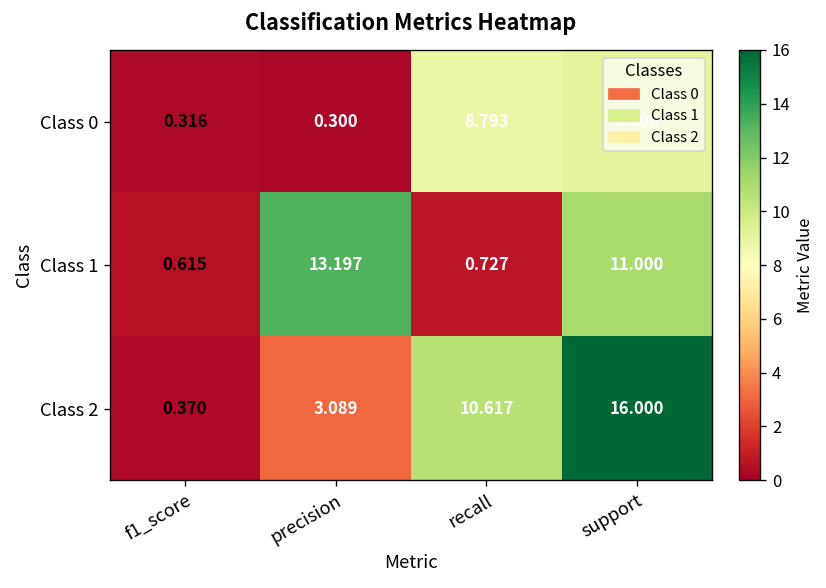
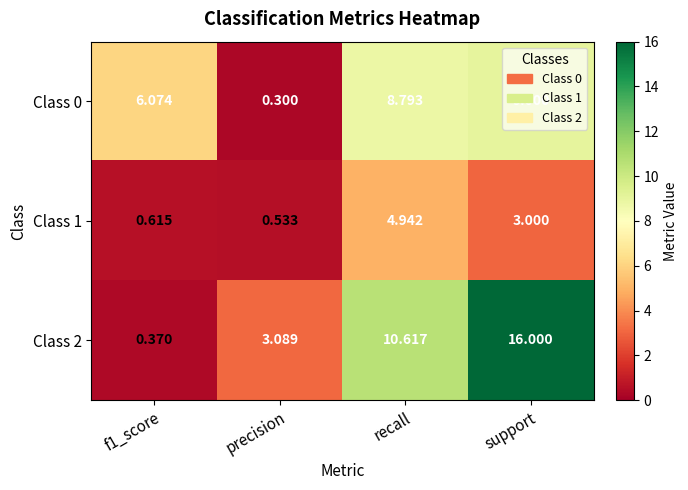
  {
    "Class 0": {
-     "f1_score": 0.316,
+     "f1_score": 6.074,
      "precision": 0.300,
      "recall": 8.793
    },
    "Class 1": {
      "f1_score": 0.615,
-     "precision": 13.197,
-     "recall": 0.727,
-     "support": 11.000
+     "precision": 0.533,
+     "recall": 4.942,
+     "support": 3.000
    },
    "Class 2": {
      "f1_score": 0.370,
      "precision": 3.089,
      "recall": 10.617,
      "support": 16.000
    }
  }
